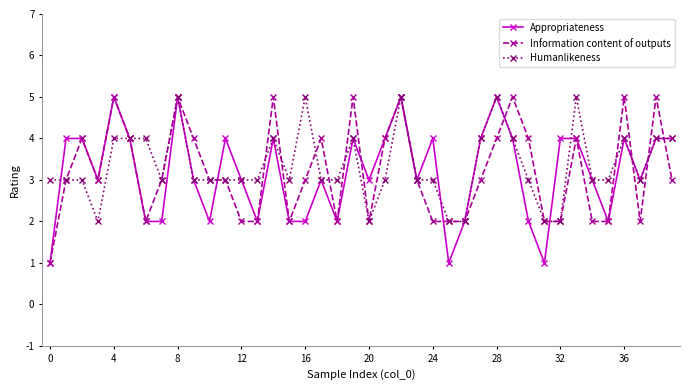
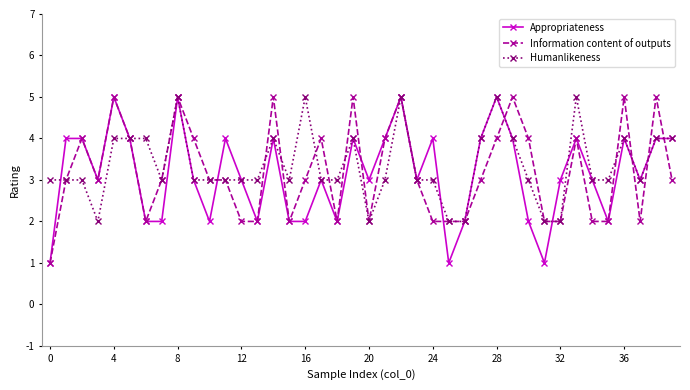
  {
    "Appropriateness": {
      "16": 2,
      "20": 3,
      "24": 4,
-     "32": 4
+     "32": 3
    }
  }
